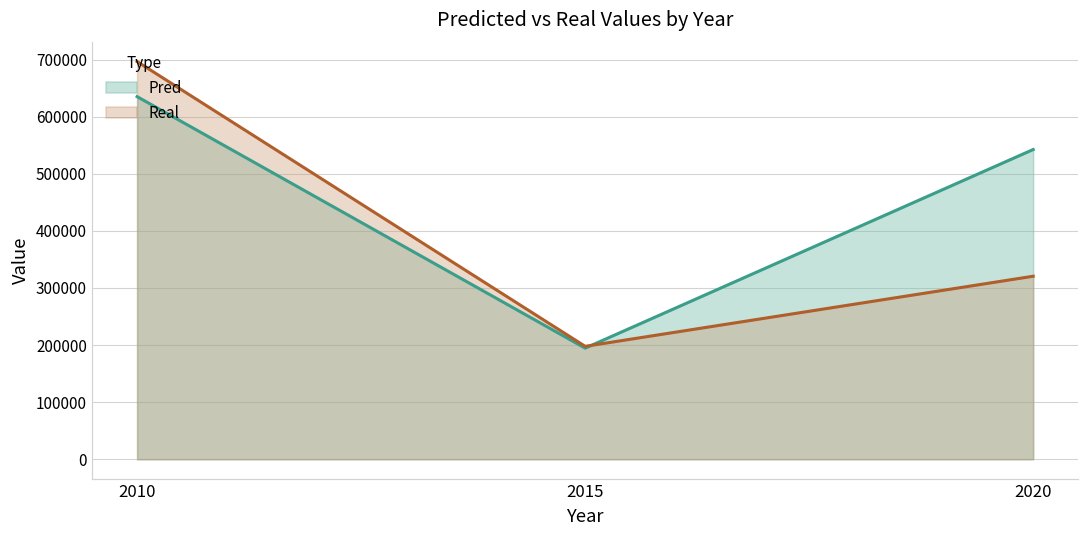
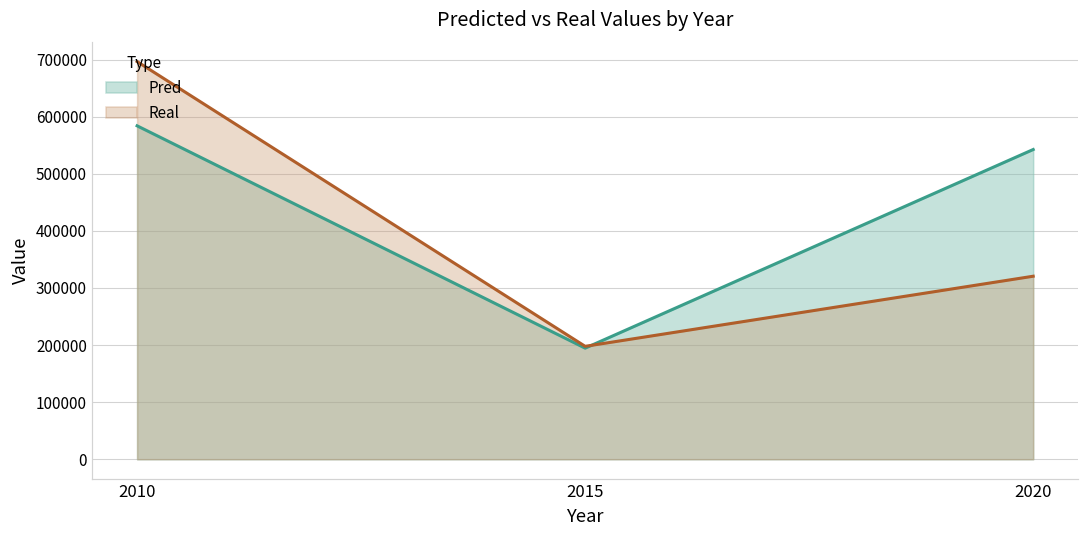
  {
    "Pred": {
-     "2010": 640000,
+     "2010": 580000,
      "2020": 540000
    },
    "Real": {
      "2010": 700000,
      "2020": 320000
    }
  }
